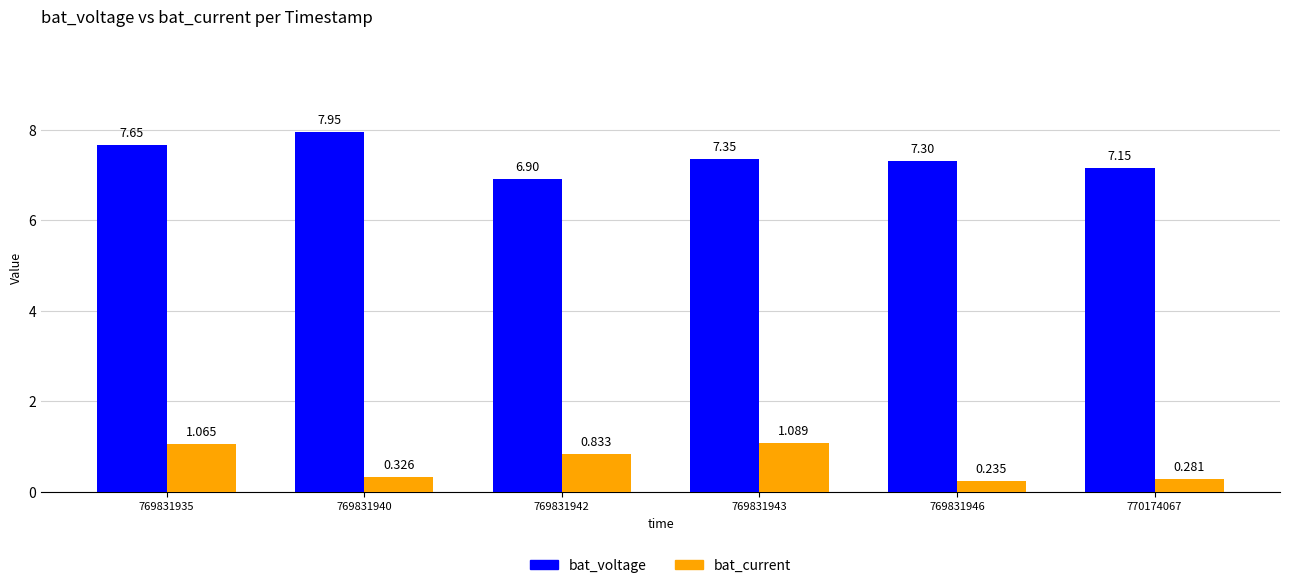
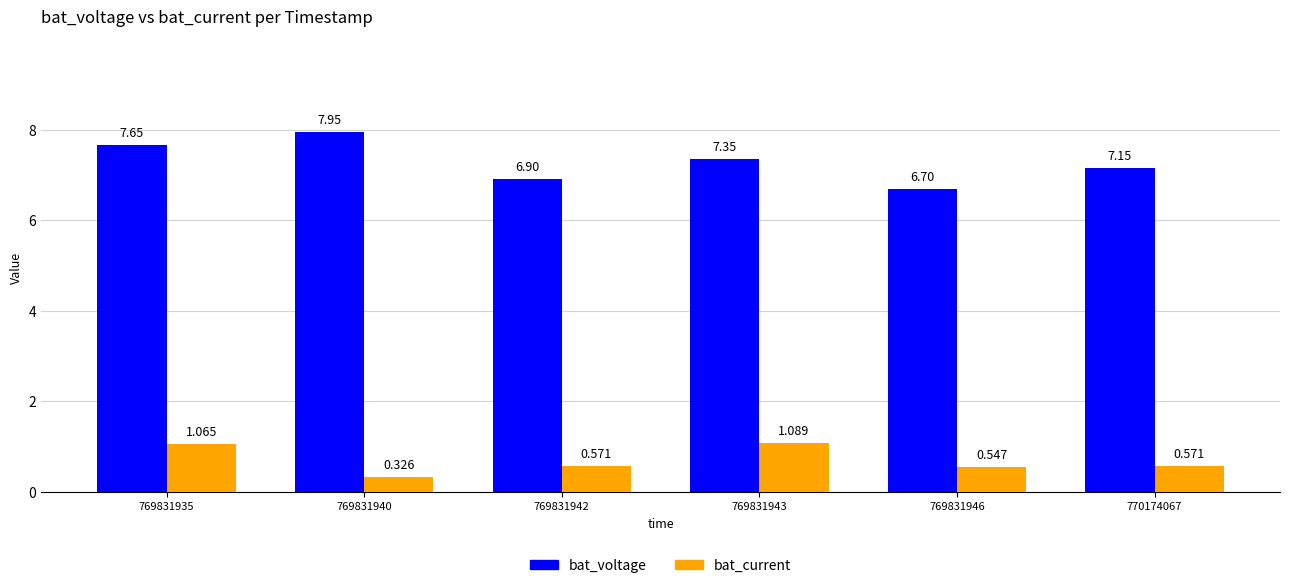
  {
    "bat_voltage": {
      "769831935": 7.65,
      "769831940": 7.95,
      "769831942": 6.90,
      "769831943": 7.35,
-     "769831946": 7.30,
+     "769831946": 6.70,
      "770174067": 7.15
    },
    "bat_current": {
      "769831935": 1.065,
      "769831940": 0.326,
-     "769831942": 0.833,
+     "769831942": 0.571,
      "769831943": 1.089,
-     "769831946": 0.235,
-     "770174067": 0.281
+     "769831946": 0.547,
+     "770174067": 0.571
    }
  }
